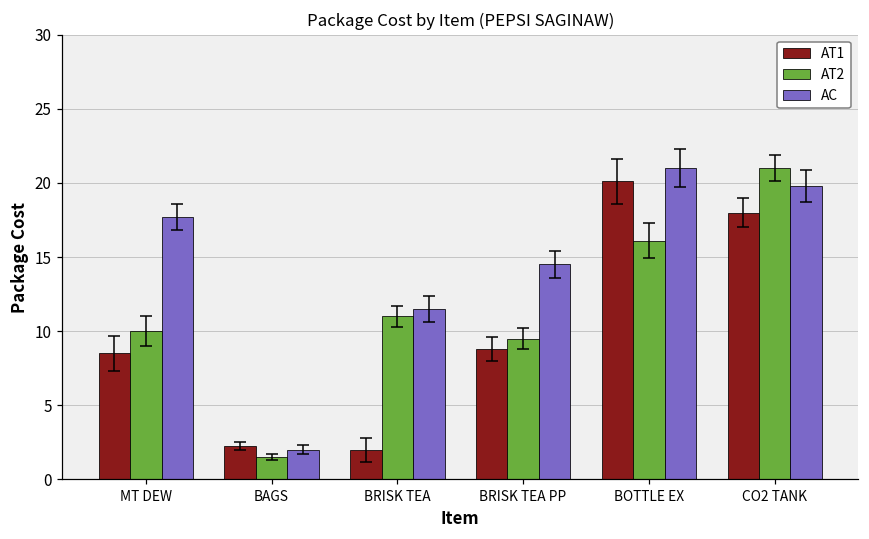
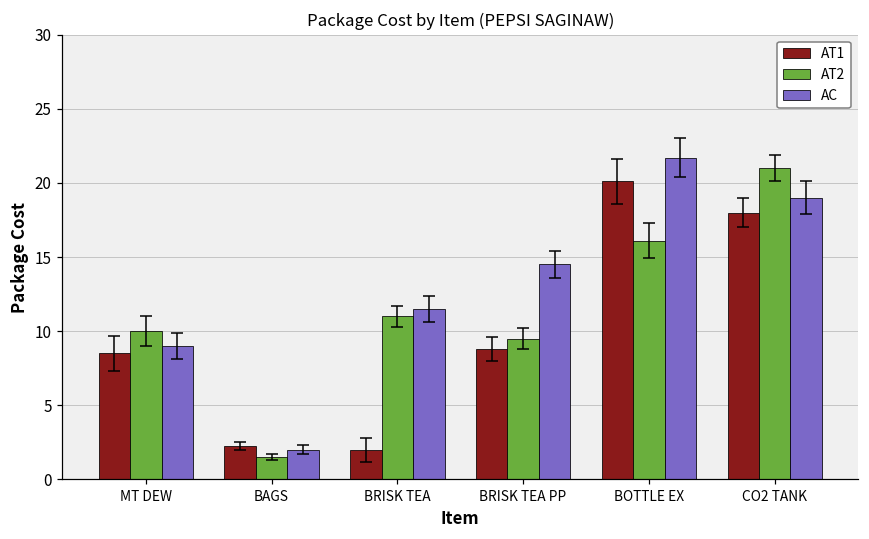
  {
    "AT1": {
      "MT DEW": 8.5,
      "BAGS": 2.3,
      "BRISK TEA": 2.0,
      "BRISK TEA PP": 8.8,
      "BOTTLE EX": 20.1,
      "CO2 TANK": 18.0
    },
    "AT2": {
      "MT DEW": 10.0,
      "BAGS": 1.5,
      "BRISK TEA": 11.0,
      "BRISK TEA PP": 9.5,
      "BOTTLE EX": 16.1,
      "CO2 TANK": 21.0
    },
    "AC": {
-     "MT DEW": 17.7,
+     "MT DEW": 9.0,
      "BAGS": 2.0,
      "BRISK TEA": 11.5,
      "BRISK TEA PP": 14.5,
-     "BOTTLE EX": 21.0,
-     "CO2 TANK": 19.8
+     "BOTTLE EX": 21.7,
+     "CO2 TANK": 19.0
    }
  }
